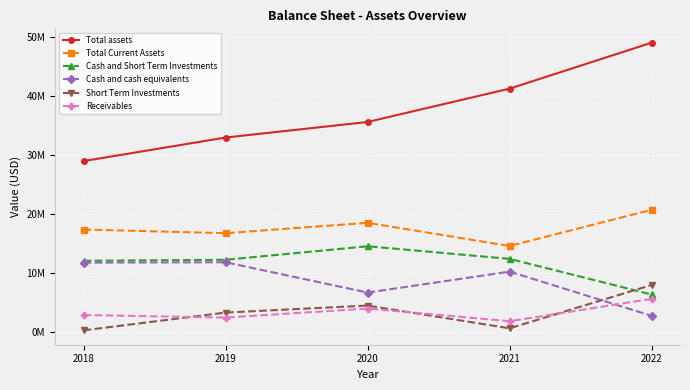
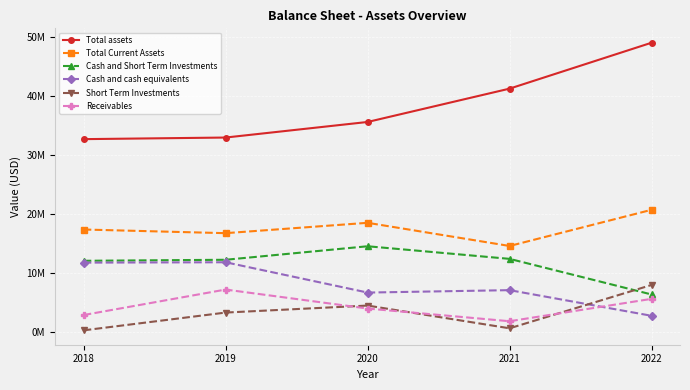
  {
    "Total assets": {
-     "2018": 29000000,
+     "2018": 33000000,
      "2019": 33000000,
      "2020": 36000000,
      "2021": 41000000,
      "2022": 49000000
    },
    "Total Current Assets": {
      "2018": 17000000,
      "2019": 17000000,
      "2020": 19000000,
      "2021": 15000000,
      "2022": 21000000
    },
    "Cash and Short Term Investments": {
      "2020": 15000000,
      "2021": 12000000,
      "2022": 6000000
    },
    "Cash and cash equivalents": {
      "2020": 7000000,
-     "2021": 10000000,
+     "2021": 7000000,
      "2022": 3000000
    },
    "Short Term Investments": {
      "2018": 0,
      "2019": 3000000,
      "2020": 5000000,
      "2021": 1000000,
      "2022": 8000000
    },
    "Receivables": {
      "2018": 3000000,
-     "2019": 2000000,
+     "2019": 7000000,
      "2020": 4000000,
      "2021": 2000000,
      "2022": 6000000
    }
  }
